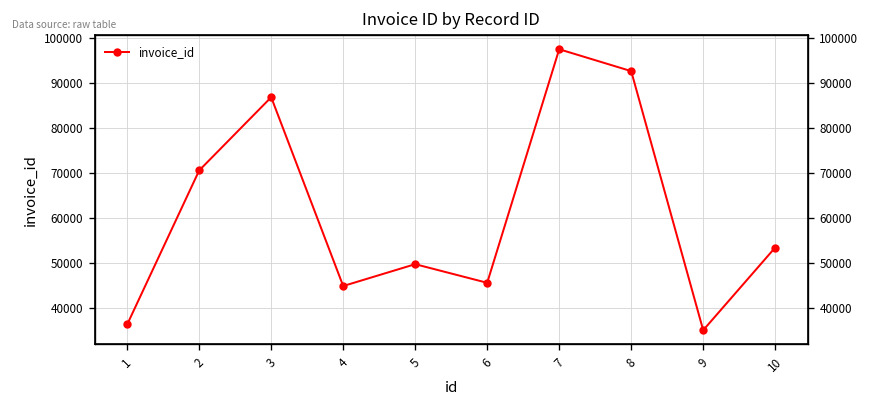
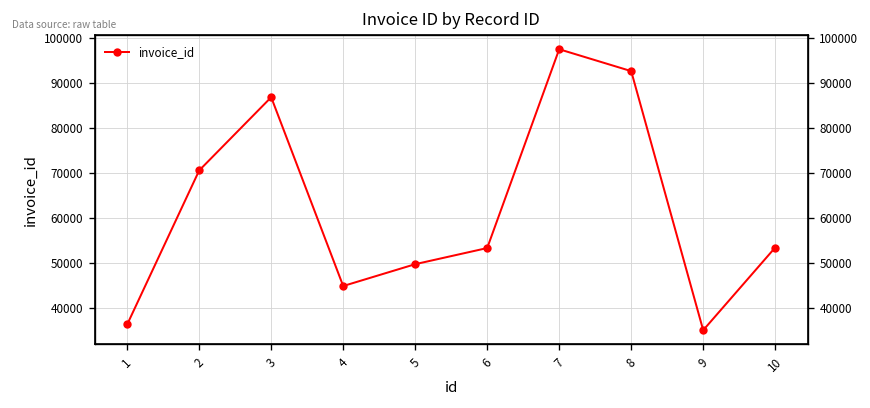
  {
    "1": 36000,
    "2": 71000,
    "3": 87000,
    "4": 45000,
    "5": 50000,
-   "6": 46000,
+   "6": 53000,
    "7": 98000,
    "8": 93000,
    "9": 35000,
    "10": 53000
  }
